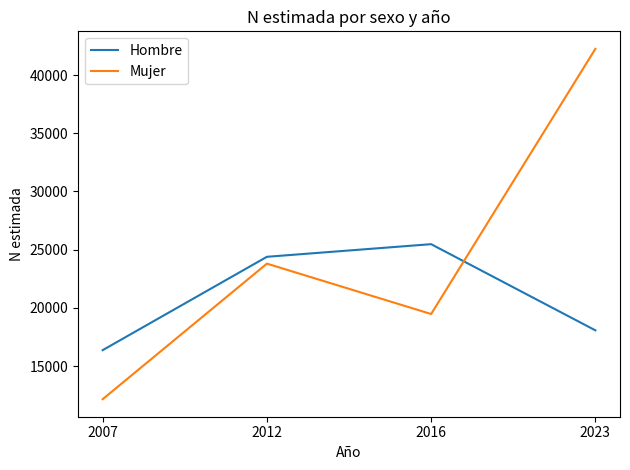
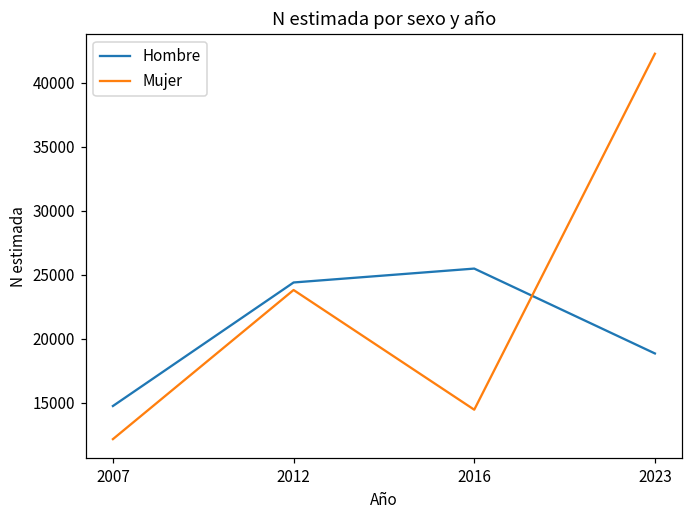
  {
    "Hombre": {
-     "2007": 16400,
+     "2007": 14700,
      "2012": 24400,
      "2016": 25500,
-     "2023": 18100
+     "2023": 18800
    },
    "Mujer": {
      "2007": 12200,
      "2012": 23800,
-     "2016": 19500,
+     "2016": 14500,
      "2023": 42300
    }
  }
